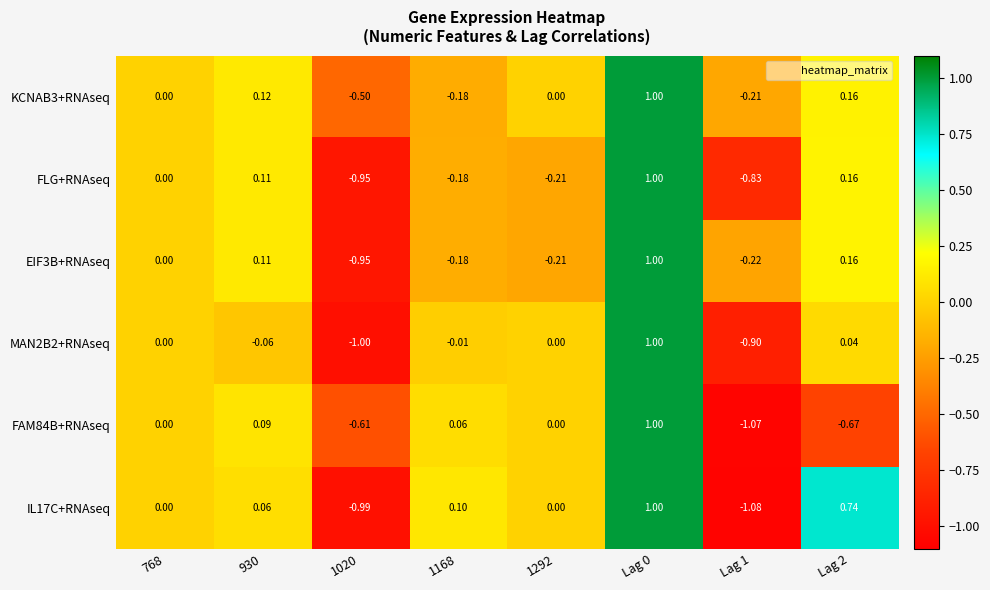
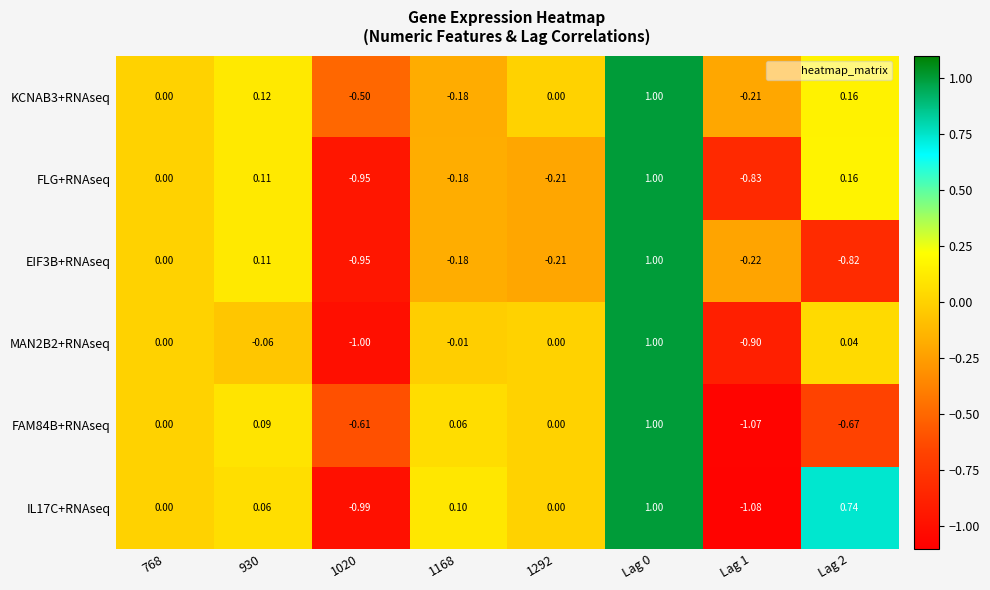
  {
    "KCNAB3+RNAseq": {
      "768": 0.00,
      "930": 0.12,
      "1020": -0.50,
      "1168": -0.18,
      "1292": 0.00,
      "Lag 0": 1.00,
      "Lag 1": -0.21,
      "Lag 2": 0.16
    },
    "FLG+RNAseq": {
      "768": 0.00,
      "930": 0.11,
      "1020": -0.95,
      "1168": -0.18,
      "1292": -0.21,
      "Lag 0": 1.00,
      "Lag 1": -0.83,
      "Lag 2": 0.16
    },
    "EIF3B+RNAseq": {
      "768": 0.00,
      "930": 0.11,
      "1020": -0.95,
      "1168": -0.18,
      "1292": -0.21,
      "Lag 0": 1.00,
      "Lag 1": -0.22,
-     "Lag 2": 0.16
+     "Lag 2": -0.82
    },
    "MAN2B2+RNAseq": {
      "768": 0.00,
      "930": -0.06,
      "1020": -1.00,
      "1168": -0.01,
      "1292": 0.00,
      "Lag 0": 1.00,
      "Lag 1": -0.90,
      "Lag 2": 0.04
    },
    "FAM84B+RNAseq": {
      "768": 0.00,
      "930": 0.09,
      "1020": -0.61,
      "1168": 0.06,
      "1292": 0.00,
      "Lag 0": 1.00,
      "Lag 1": -1.07,
      "Lag 2": -0.67
    },
    "IL17C+RNAseq": {
      "768": 0.00,
      "930": 0.06,
      "1020": -0.99,
      "1168": 0.10,
      "1292": 0.00,
      "Lag 0": 1.00,
      "Lag 1": -1.08,
      "Lag 2": 0.74
    }
  }
